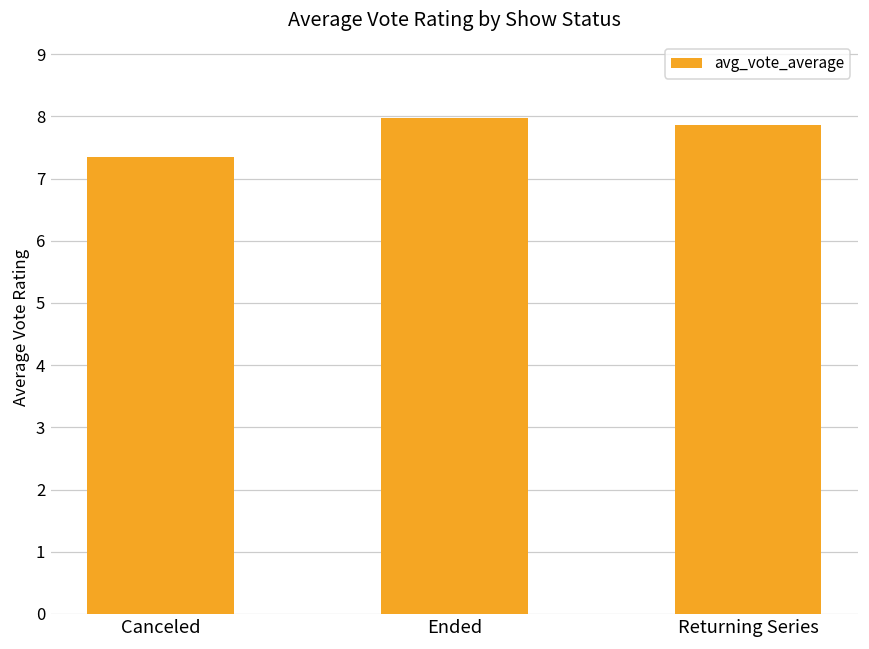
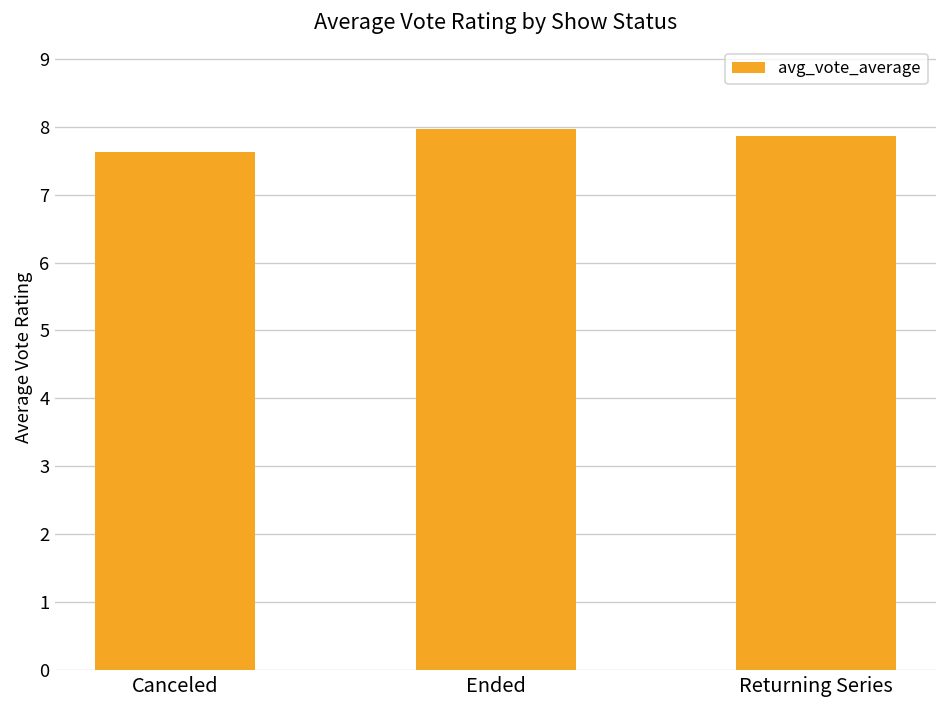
  {
-   "Canceled": 7.4,
+   "Canceled": 7.6,
    "Ended": 8.0,
    "Returning Series": 7.9
  }
